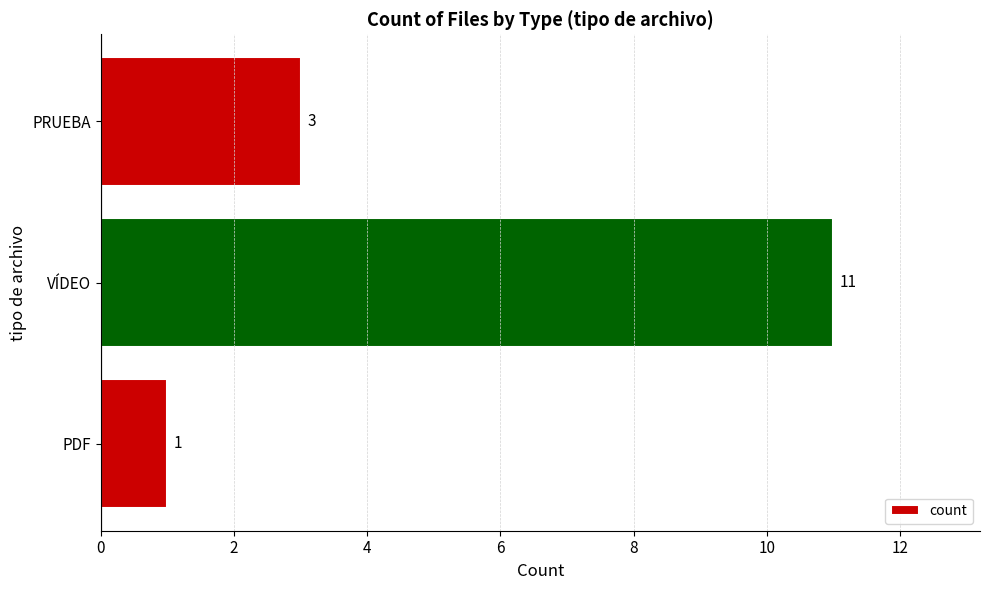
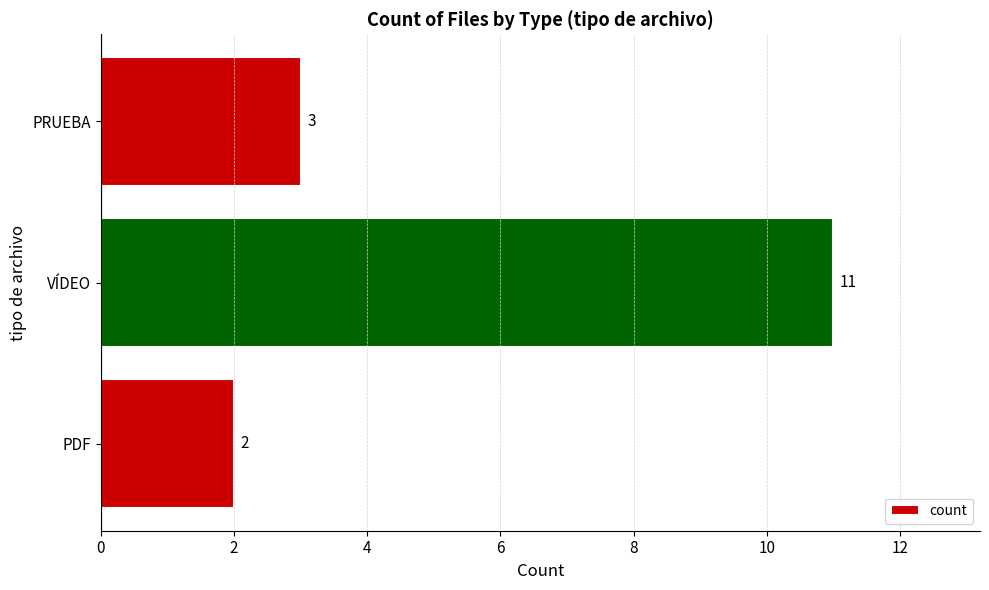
  {
    "PRUEBA": 3,
    "VÍDEO": 11,
-   "PDF": 1
+   "PDF": 2
  }
